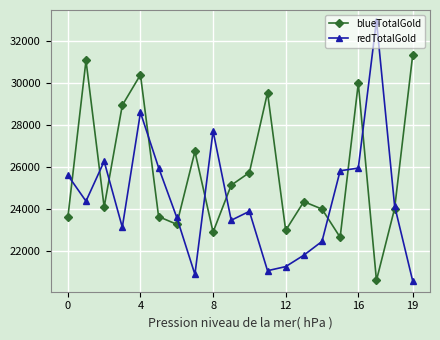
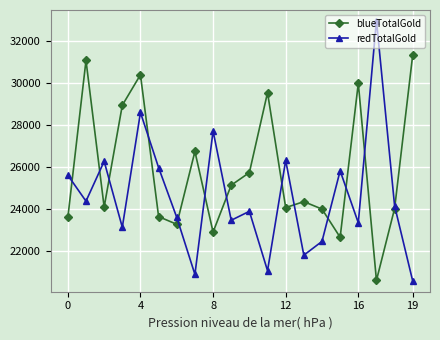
  {
    "blueTotalGold": {
      "0": 23600,
      "4": 30400,
      "8": 22900,
-     "12": 23000,
+     "12": 24100,
      "16": 30000,
      "19": 31400
    },
    "redTotalGold": {
      "0": 25600,
      "4": 28600,
      "8": 27700,
-     "12": 21300,
-     "16": 26000,
+     "12": 26300,
+     "16": 23400,
      "19": 20600
    }
  }
